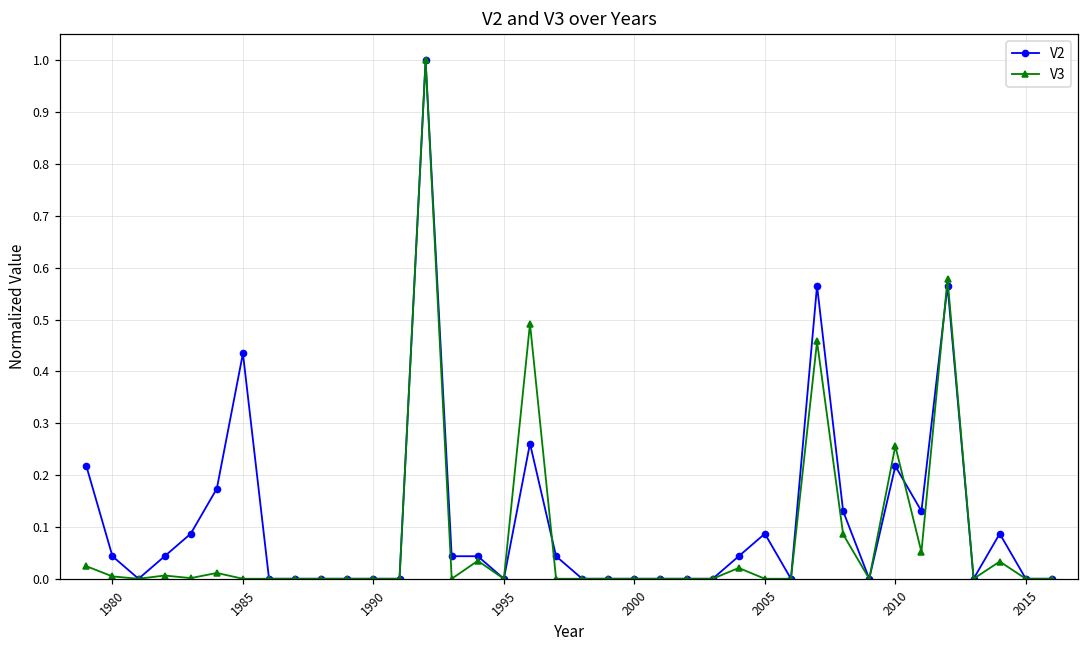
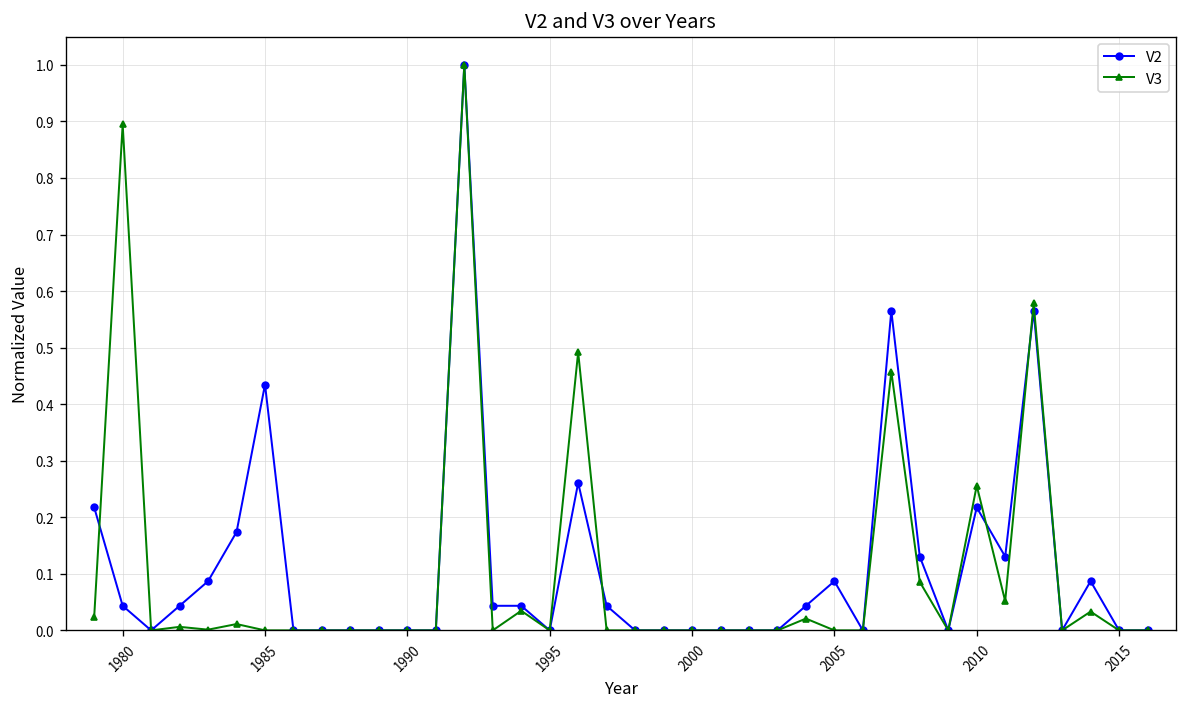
  {
    "V2": {
      "1980": 0.04,
      "1985": 0.43,
      "2005": 0.09,
      "2010": 0.22
    },
    "V3": {
-     "1980": 0.00,
+     "1980": 0.89,
      "1985": 0.00,
      "2005": 0.00,
      "2010": 0.26
    }
  }
